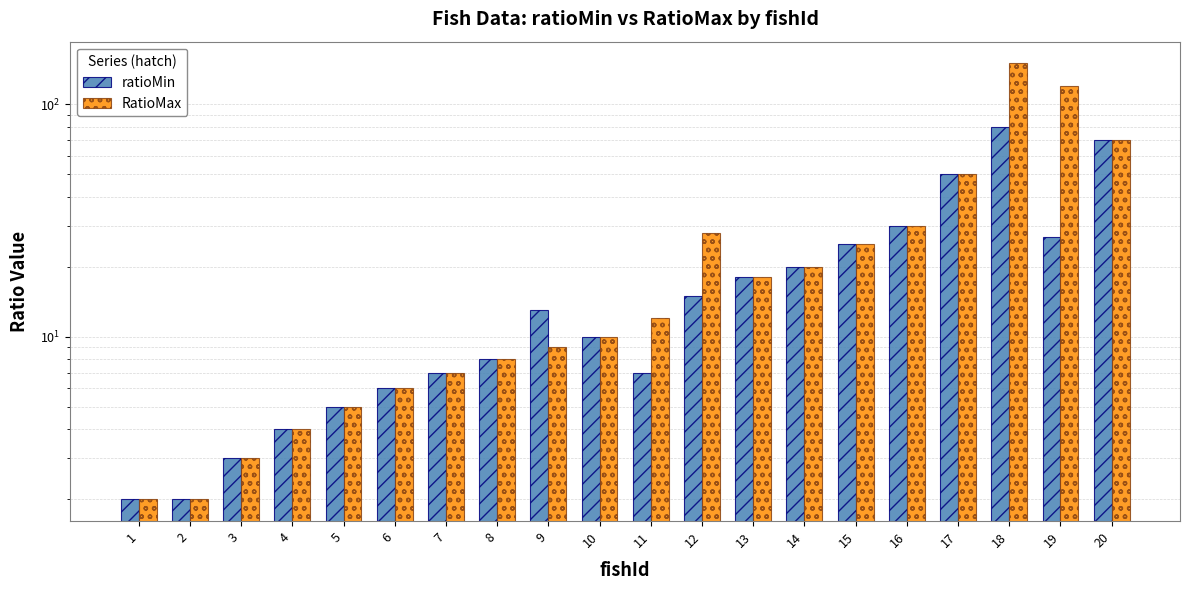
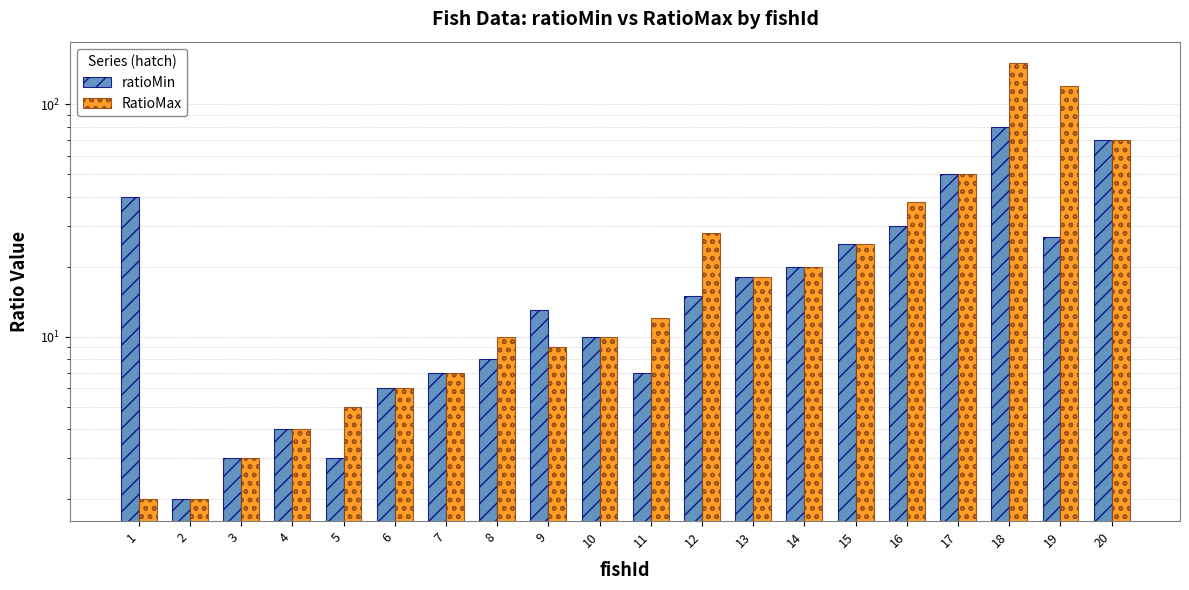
  {
    "ratioMin": {
-     "1": 2,
+     "1": 40,
      "2": 2,
      "3": 3,
      "4": 4,
-     "5": 5,
+     "5": 3,
      "6": 6,
      "7": 7,
      "8": 8,
      "9": 13,
      "10": 10,
      "11": 7,
      "12": 15,
      "13": 18,
      "14": 20,
      "15": 25,
      "16": 30,
      "17": 50,
      "18": 80,
      "19": 27,
      "20": 70
    },
    "RatioMax": {
      "1": 2,
      "2": 2,
      "3": 3,
      "4": 4,
      "5": 5,
      "6": 6,
      "7": 7,
-     "8": 8,
+     "8": 10,
      "9": 9,
      "10": 10,
      "11": 12,
      "12": 28,
      "13": 18,
      "14": 20,
      "15": 25,
-     "16": 30,
+     "16": 38,
      "17": 50,
      "18": 150,
      "19": 120,
      "20": 70
    }
  }
